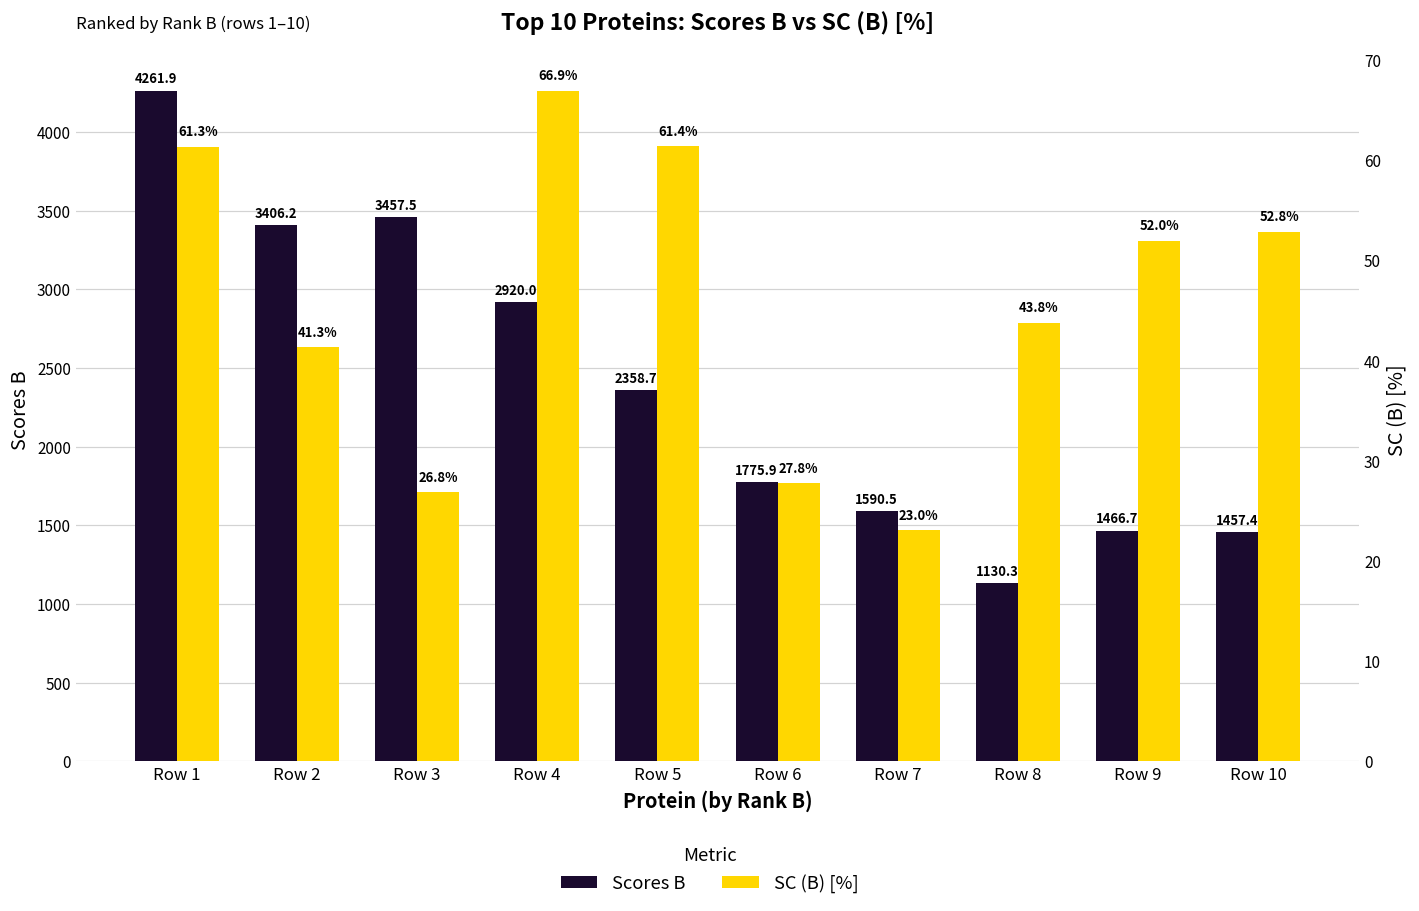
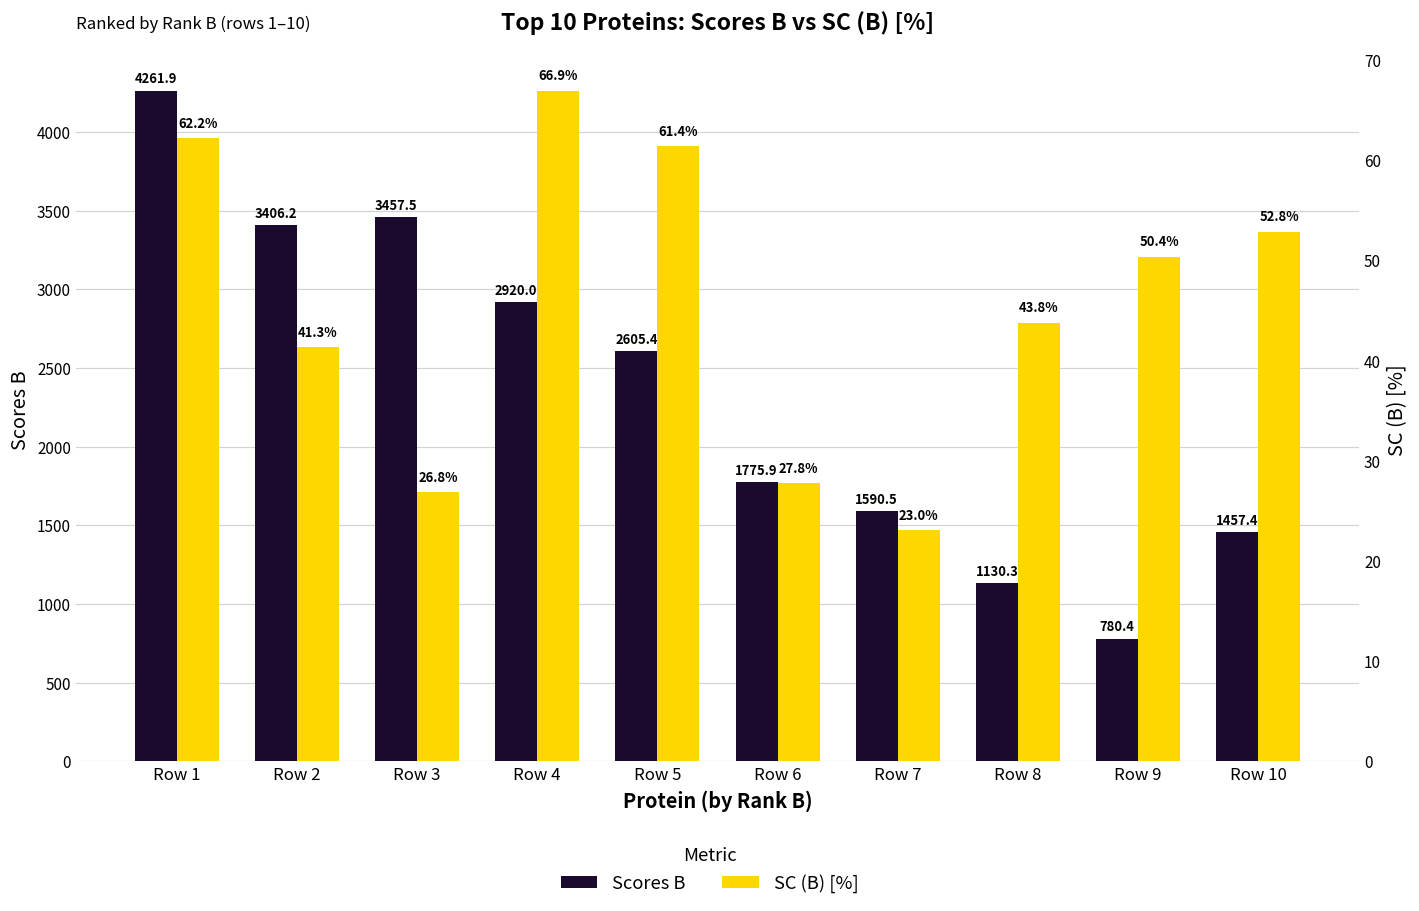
  {
    "Scores B": {
      "Row 1": "4261.9",
      "Row 2": "3406.2",
      "Row 3": "3457.5",
      "Row 4": "2920.0",
-     "Row 5": "2358.7",
+     "Row 5": "2605.4",
      "Row 6": "1775.9",
      "Row 7": "1590.5",
      "Row 8": "1130.3",
-     "Row 9": "1466.7",
+     "Row 9": "780.4",
      "Row 10": "1457.4"
    },
    "SC (B) [%]": {
-     "Row 1": "61.3%",
+     "Row 1": "62.2%",
      "Row 2": "41.3%",
      "Row 3": "26.8%",
      "Row 4": "66.9%",
      "Row 5": "61.4%",
      "Row 6": "27.8%",
      "Row 7": "23.0%",
      "Row 8": "43.8%",
-     "Row 9": "52.0%",
+     "Row 9": "50.4%",
      "Row 10": "52.8%"
    }
  }
